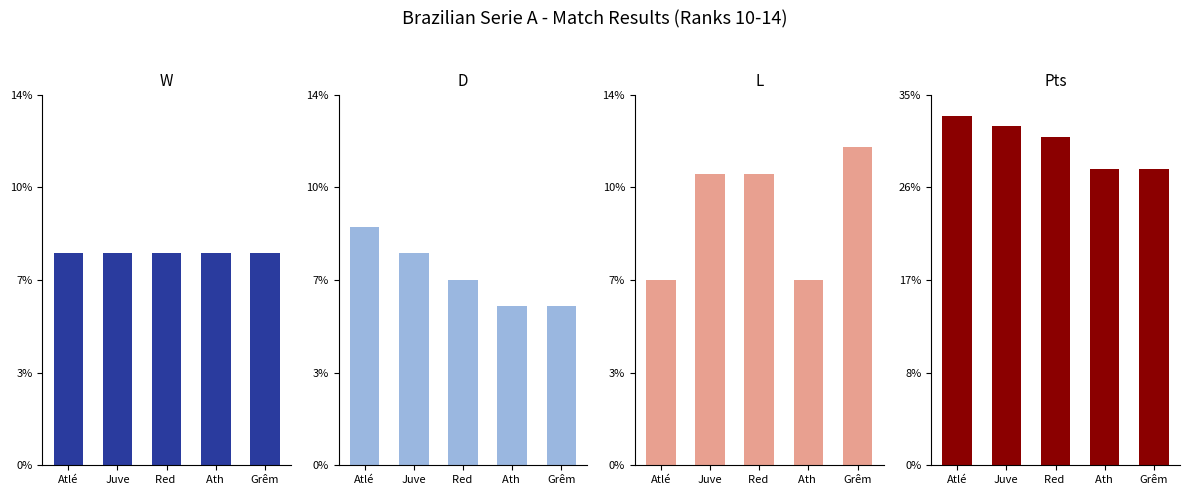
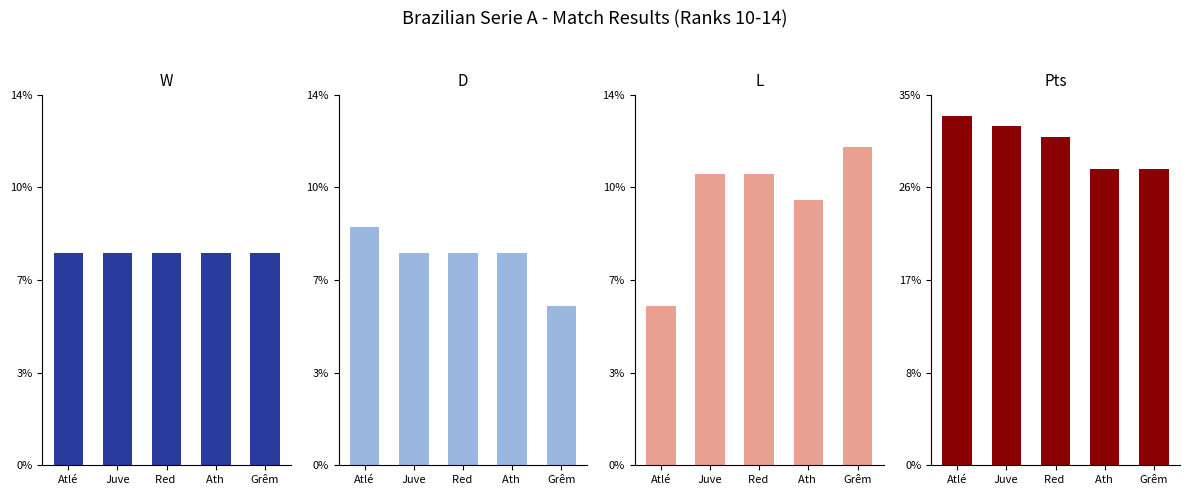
  {
    "W": {
      "Atlé": "8.0%",
      "Juve": "8.0%",
      "Red": "8.0%",
      "Ath": "8.0%",
      "Grêm": "8.0%"
    },
    "D": {
      "Atlé": "9%",
      "Juve": "8%",
-     "Red": "7%",
-     "Ath": "6%",
+     "Red": "8%",
+     "Ath": "8%",
      "Grêm": "6%"
    },
    "L": {
-     "Atlé": "7%",
+     "Atlé": "6%",
      "Juve": "11%",
      "Red": "11%",
-     "Ath": "7%",
+     "Ath": "10%",
      "Grêm": "12%"
    },
    "Pts": {
      "Atlé": "33.0%",
      "Juve": "32.0%",
      "Red": "31.0%",
      "Ath": "28.0%",
      "Grêm": "28.0%"
    }
  }
